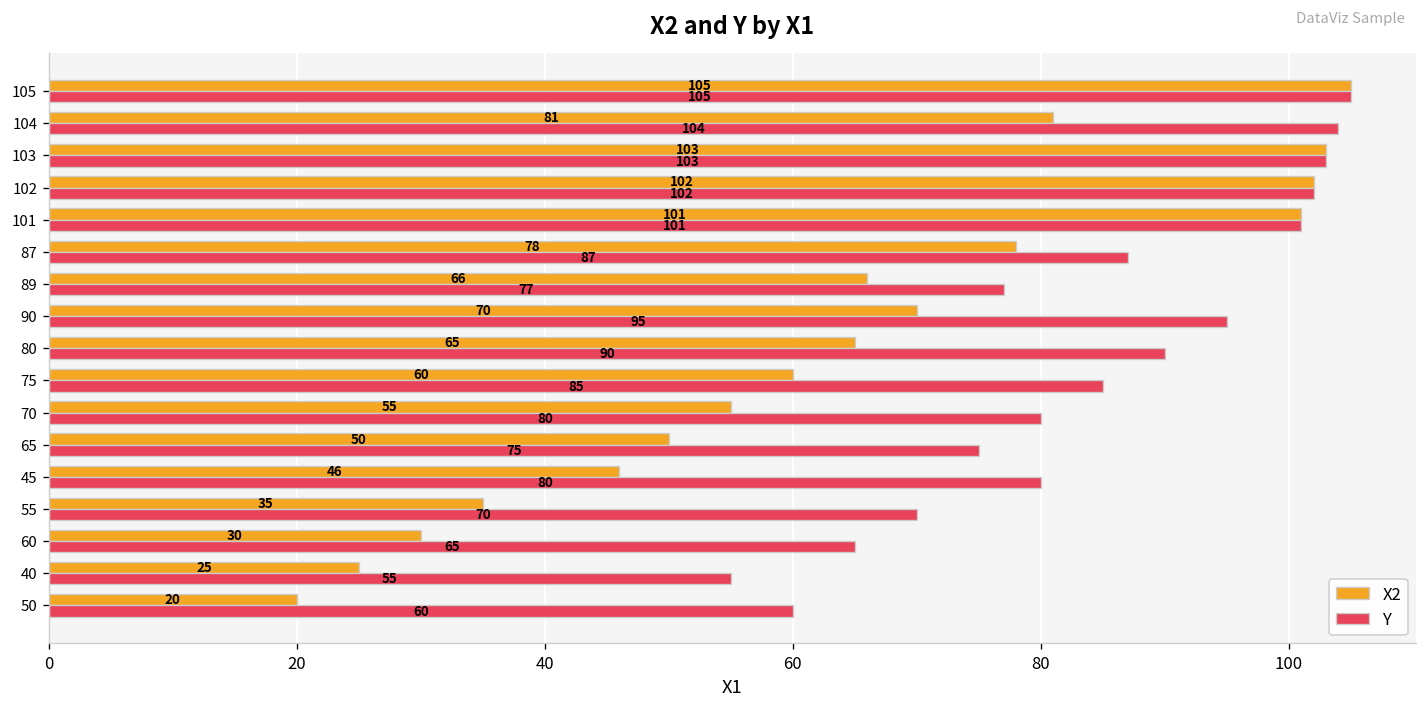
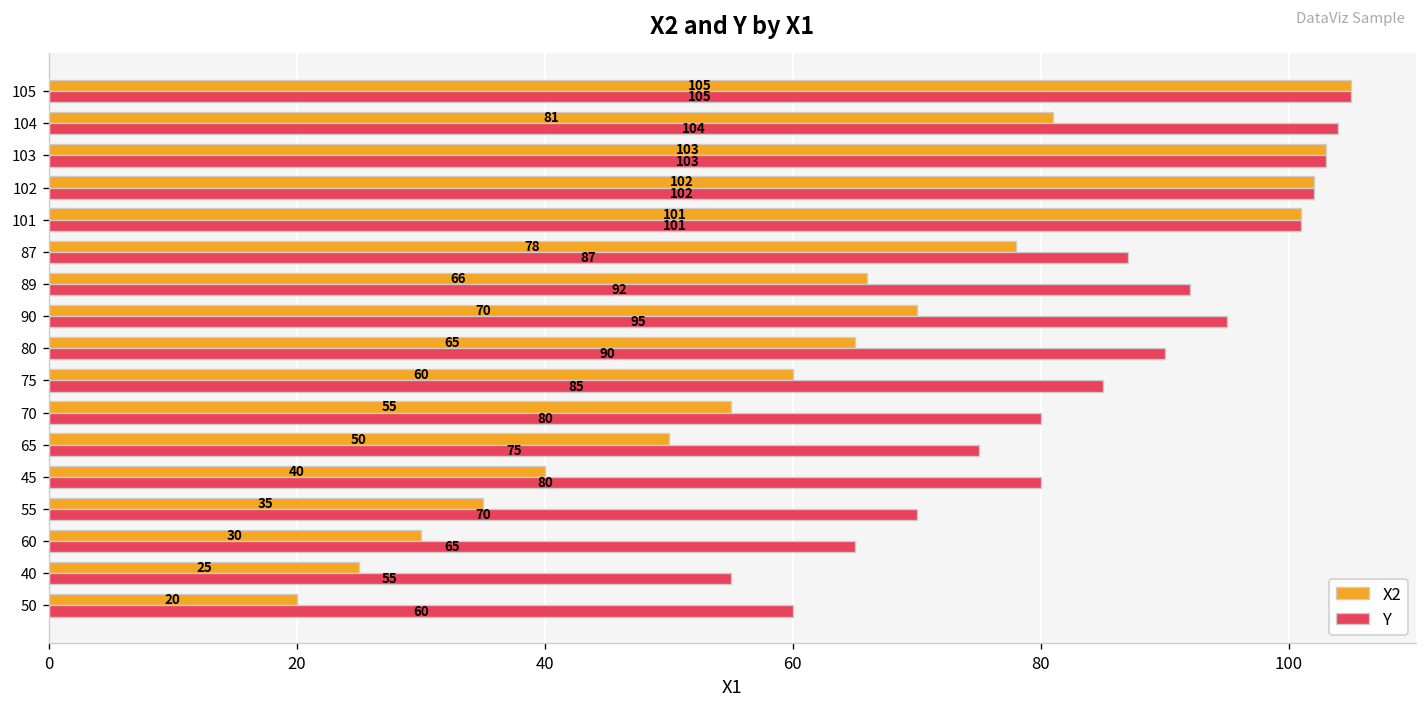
  {
    "X2": {
      "104": 81,
      "87": 78,
      "89": 66,
      "90": 70,
      "80": 65,
      "75": 60,
      "70": 55,
      "65": 50,
-     "45": 46,
+     "45": 40,
      "55": 35,
      "60": 30,
      "40": 25,
      "50": 20
    },
    "Y": {
      "104": 104,
      "87": 87,
-     "89": 77,
+     "89": 92,
      "90": 95,
      "80": 90,
      "75": 85,
      "70": 80,
      "65": 75,
      "45": 80,
      "55": 70,
      "60": 65,
      "40": 55,
      "50": 60
    }
  }
